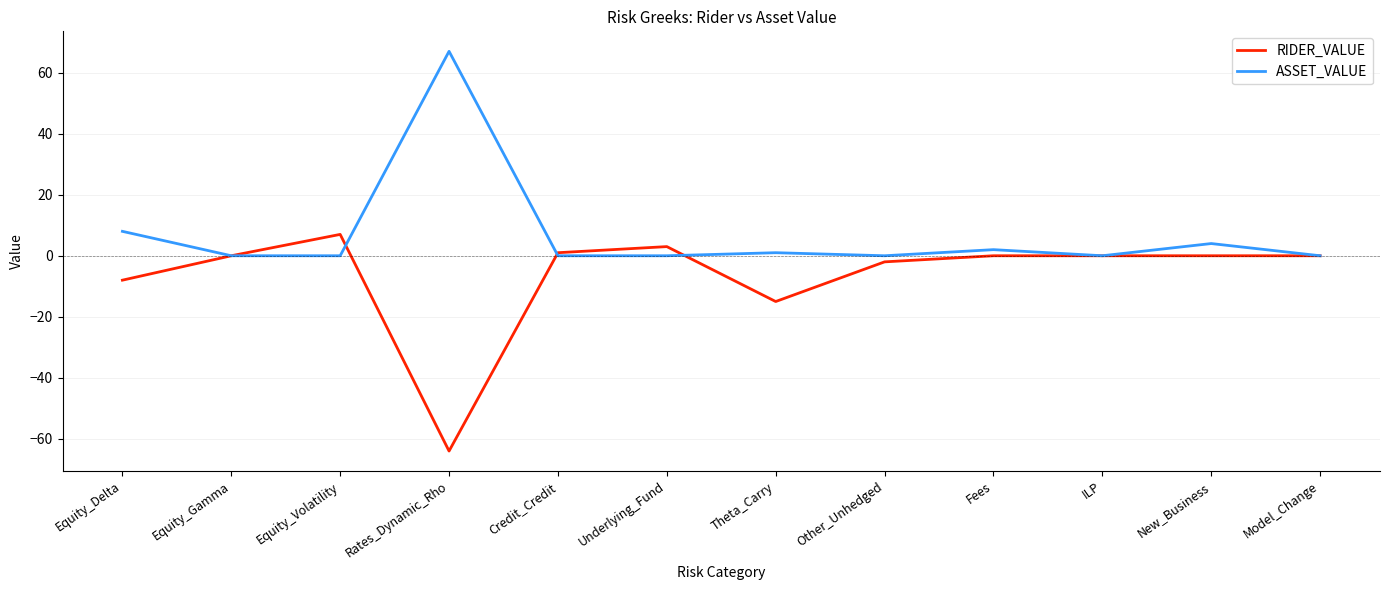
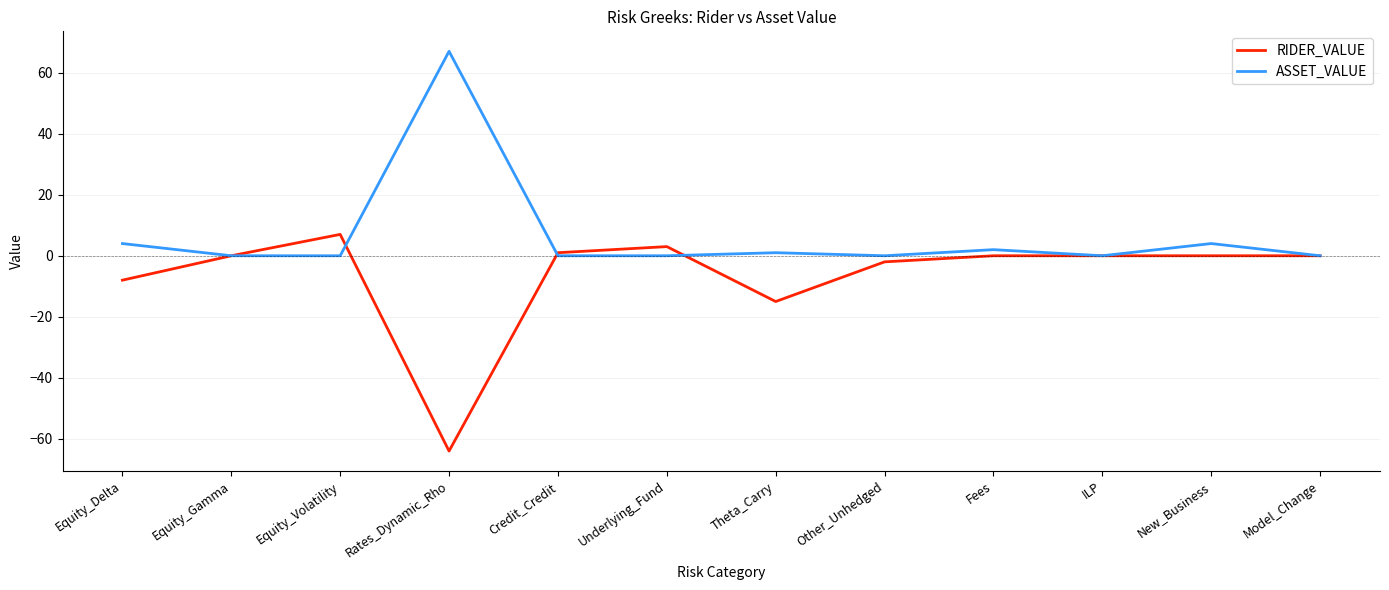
  {
    "RIDER_VALUE": {
      "Equity_Delta": -8,
      "Equity_Volatility": 7,
      "Rates_Dynamic_Rho": -64,
      "Credit_Credit": 1,
      "Underlying_Fund": 3,
      "Theta_Carry": -15,
      "Other_Unhedged": -2,
      "Fees": 0,
      "New_Business": 0
    },
    "ASSET_VALUE": {
-     "Equity_Delta": 8,
+     "Equity_Delta": 4,
      "Equity_Volatility": 0,
      "Rates_Dynamic_Rho": 67,
      "Credit_Credit": 0,
      "Underlying_Fund": 0,
      "Theta_Carry": 1,
      "Other_Unhedged": 0,
      "Fees": 2,
      "New_Business": 4
    }
  }
